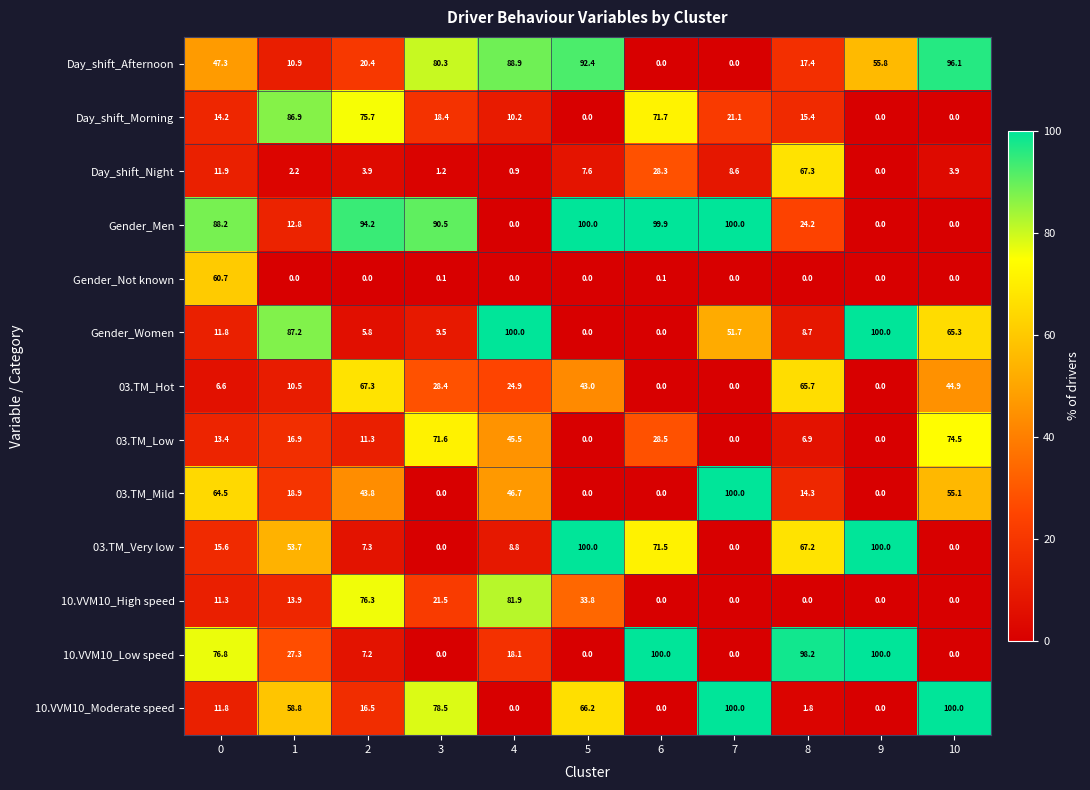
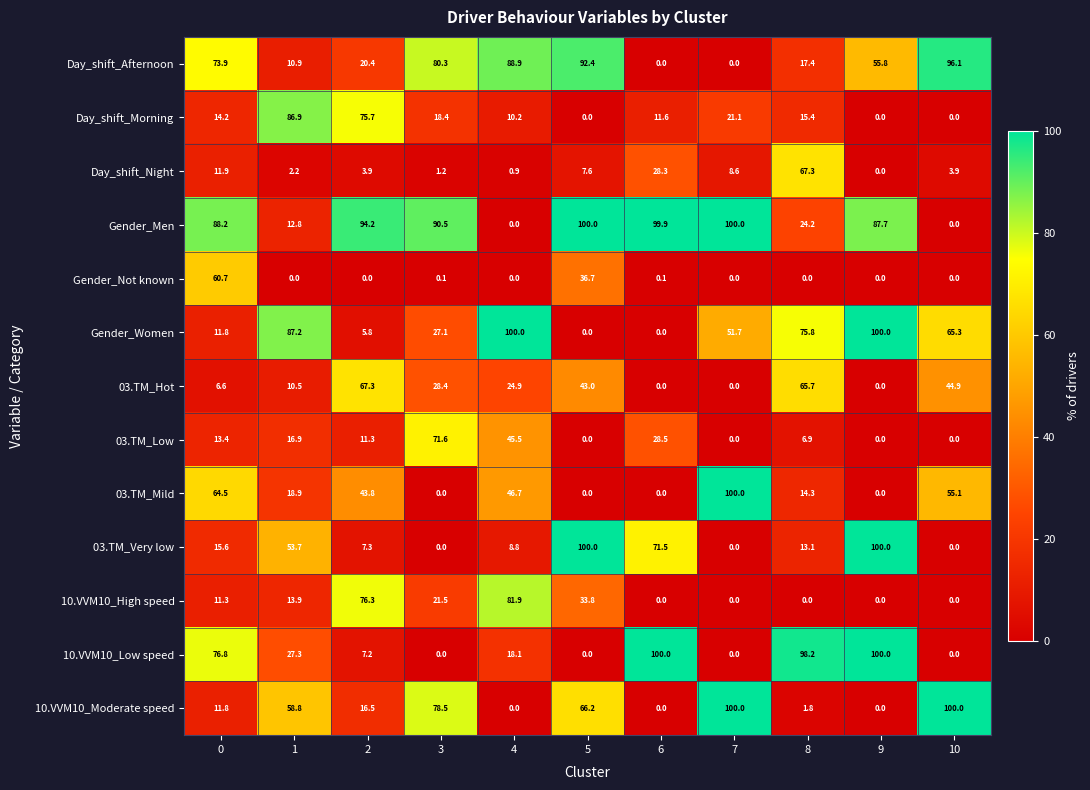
  {
    "Day_shift_Afternoon": {
-     "0": 47.3,
+     "0": 73.9,
      "1": 10.9,
      "2": 20.4,
      "3": 80.3,
      "4": 88.9,
      "5": 92.4,
      "6": 0.0,
      "7": 0.0,
      "8": 17.4,
      "9": 55.8,
      "10": 96.1
    },
    "Day_shift_Morning": {
      "0": 14.2,
      "1": 86.9,
      "2": 75.7,
      "3": 18.4,
      "4": 10.2,
      "5": 0.0,
-     "6": 71.7,
+     "6": 11.6,
      "7": 21.1,
      "8": 15.4,
      "9": 0.0,
      "10": 0.0
    },
    "Day_shift_Night": {
      "0": 11.9,
      "1": 2.2,
      "2": 3.9,
      "3": 1.2,
      "4": 0.9,
      "5": 7.6,
      "6": 28.3,
      "7": 8.6,
      "8": 67.3,
      "9": 0.0,
      "10": 3.9
    },
    "Gender_Men": {
      "0": 88.2,
      "1": 12.8,
      "2": 94.2,
      "3": 90.5,
      "4": 0.0,
      "5": 100.0,
      "6": 99.9,
      "7": 100.0,
      "8": 24.2,
-     "9": 0.0,
+     "9": 87.7,
      "10": 0.0
    },
    "Gender_Not known": {
      "0": 60.7,
      "1": 0.0,
      "2": 0.0,
      "3": 0.1,
      "4": 0.0,
-     "5": 0.0,
+     "5": 36.7,
      "6": 0.1,
      "7": 0.0,
      "8": 0.0,
      "9": 0.0,
      "10": 0.0
    },
    "Gender_Women": {
      "0": 11.8,
      "1": 87.2,
      "2": 5.8,
-     "3": 9.5,
+     "3": 27.1,
      "4": 100.0,
      "5": 0.0,
      "6": 0.0,
      "7": 51.7,
-     "8": 8.7,
+     "8": 75.8,
      "9": 100.0,
      "10": 65.3
    },
    "03.TM_Hot": {
      "0": 6.6,
      "1": 10.5,
      "2": 67.3,
      "3": 28.4,
      "4": 24.9,
      "5": 43.0,
      "6": 0.0,
      "7": 0.0,
      "8": 65.7,
      "9": 0.0,
      "10": 44.9
    },
    "03.TM_Low": {
      "0": 13.4,
      "1": 16.9,
      "2": 11.3,
      "3": 71.6,
      "4": 45.5,
      "5": 0.0,
      "6": 28.5,
      "7": 0.0,
      "8": 6.9,
      "9": 0.0,
-     "10": 74.5
+     "10": 0.0
    },
    "03.TM_Mild": {
      "0": 64.5,
      "1": 18.9,
      "2": 43.8,
      "3": 0.0,
      "4": 46.7,
      "5": 0.0,
      "6": 0.0,
      "7": 100.0,
      "8": 14.3,
      "9": 0.0,
      "10": 55.1
    },
    "03.TM_Very low": {
      "0": 15.6,
      "1": 53.7,
      "2": 7.3,
      "3": 0.0,
      "4": 8.8,
      "5": 100.0,
      "6": 71.5,
      "7": 0.0,
-     "8": 67.2,
+     "8": 13.1,
      "9": 100.0,
      "10": 0.0
    },
    "10.VVM10_High speed": {
      "0": 11.3,
      "1": 13.9,
      "2": 76.3,
      "3": 21.5,
      "4": 81.9,
      "5": 33.8,
      "6": 0.0,
      "7": 0.0,
      "8": 0.0,
      "9": 0.0,
      "10": 0.0
    },
    "10.VVM10_Low speed": {
      "0": 76.8,
      "1": 27.3,
      "2": 7.2,
      "3": 0.0,
      "4": 18.1,
      "5": 0.0,
      "6": 100.0,
      "7": 0.0,
      "8": 98.2,
      "9": 100.0,
      "10": 0.0
    },
    "10.VVM10_Moderate speed": {
      "0": 11.8,
      "1": 58.8,
      "2": 16.5,
      "3": 78.5,
      "4": 0.0,
      "5": 66.2,
      "6": 0.0,
      "7": 100.0,
      "8": 1.8,
      "9": 0.0,
      "10": 100.0
    }
  }
